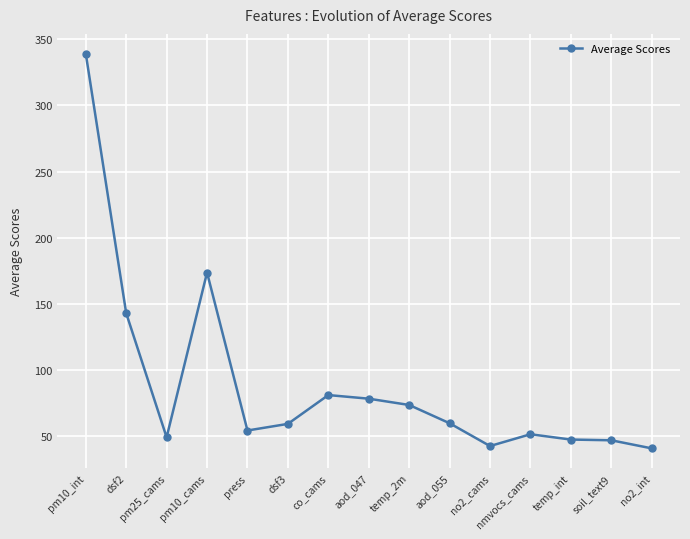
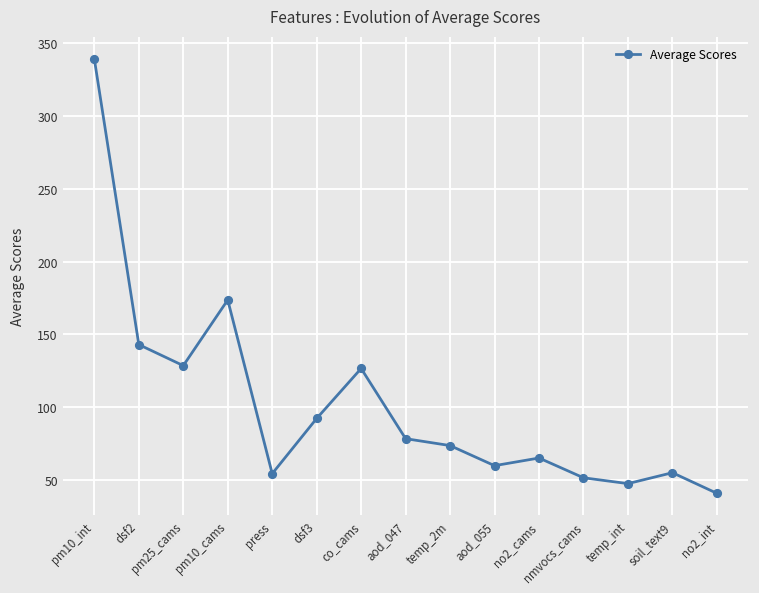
  {
    "pm10_int": 339,
    "dsf2": 143,
-   "pm25_cams": 49,
+   "pm25_cams": 128,
    "pm10_cams": 174,
    "press": 54,
-   "dsf3": 59,
-   "co_cams": 81,
+   "dsf3": 92,
+   "co_cams": 127,
    "aod_047": 78,
    "temp_2m": 74,
    "aod_055": 60,
-   "no2_cams": 42,
+   "no2_cams": 65,
    "nmvocs_cams": 51,
    "temp_int": 47,
-   "soil_text9": 47,
+   "soil_text9": 55,
    "no2_int": 41
  }
